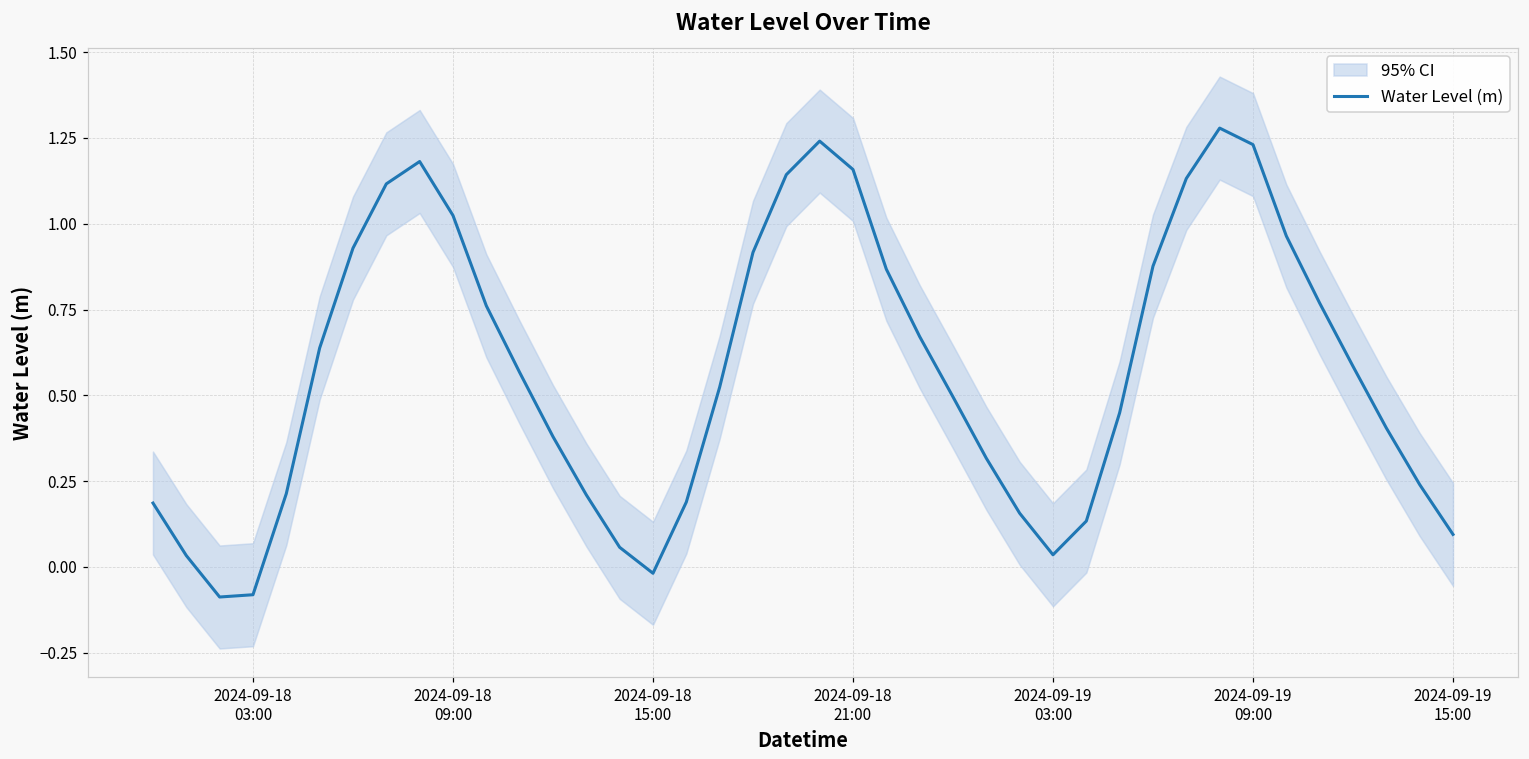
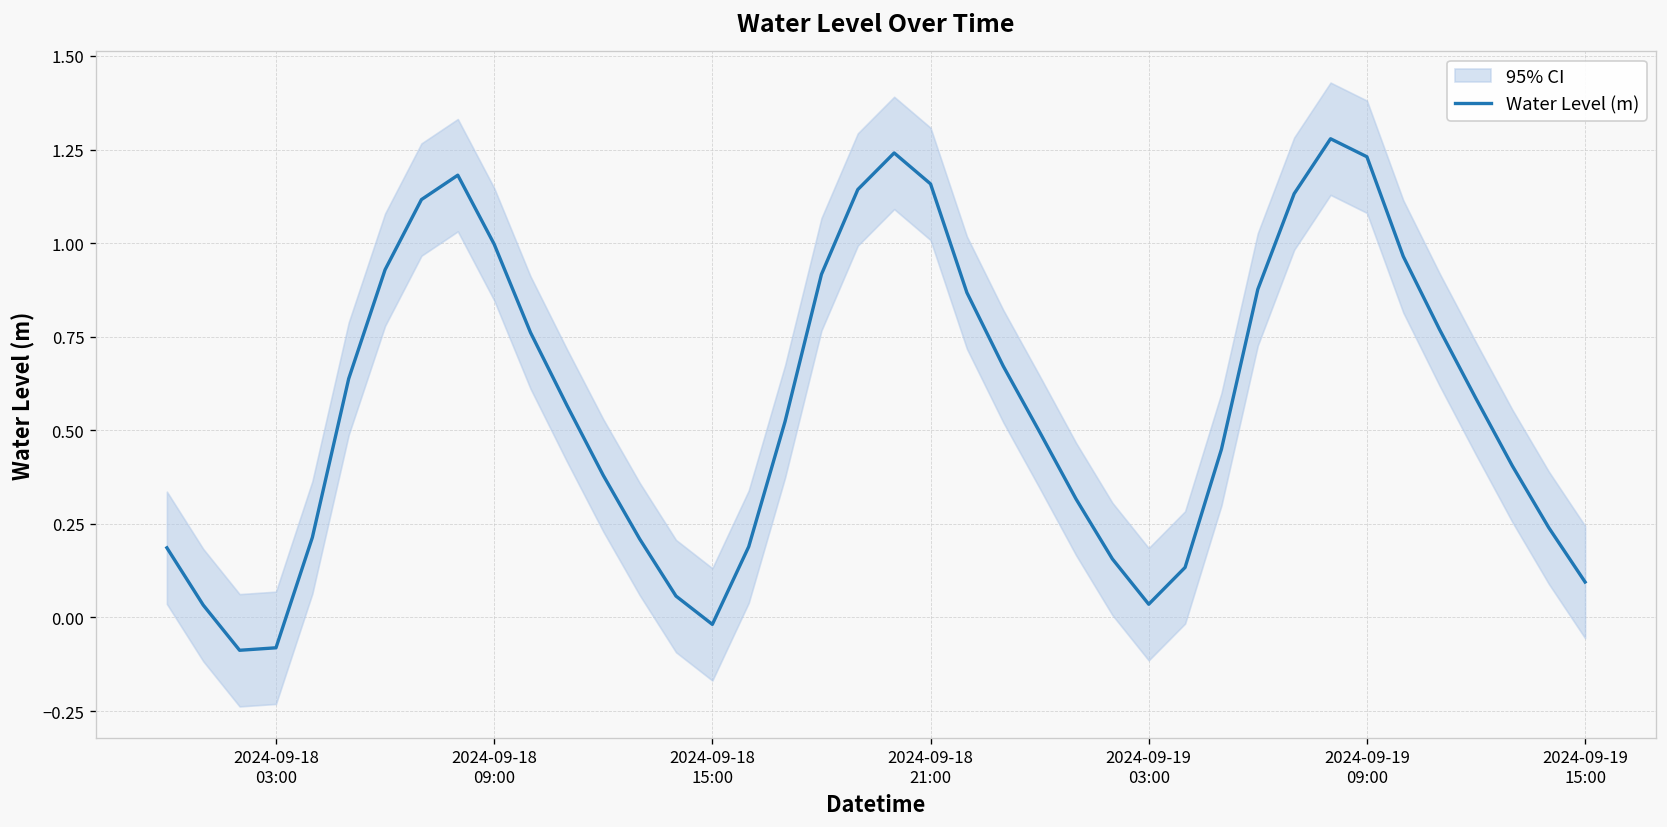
  {
    "Water Level (m)": {
      "2024-09-18 03:00": -0.08,
-     "2024-09-18 09:00": 1.02,
+     "2024-09-18 09:00": 1.00,
      "2024-09-18 15:00": -0.02,
      "2024-09-18 21:00": 1.16,
      "2024-09-19 03:00": 0.04,
      "2024-09-19 09:00": 1.23,
      "2024-09-19 15:00": 0.09
    }
  }
